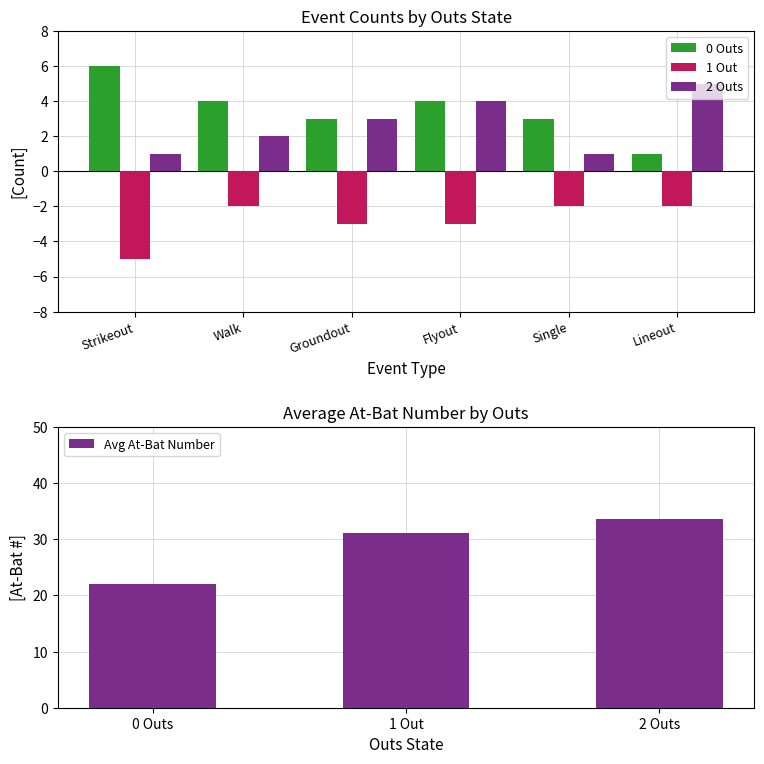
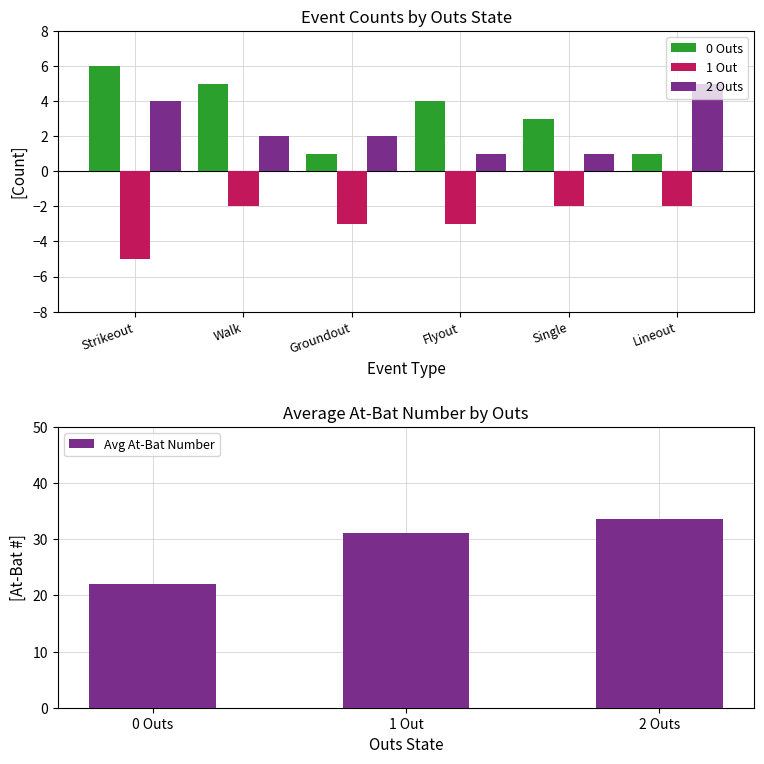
  {
    "Event Counts by Outs State": {
      "0 Outs": {
        "Strikeout": 6,
-       "Walk": 4,
-       "Groundout": 3,
+       "Walk": 5,
+       "Groundout": 1,
        "Flyout": 4,
        "Single": 3,
        "Lineout": 1
      },
      "1 Out": {
        "Strikeout": -5,
        "Walk": -2,
        "Groundout": -3,
        "Flyout": -3,
        "Single": -2,
        "Lineout": -2
      },
      "2 Outs": {
-       "Strikeout": 1,
+       "Strikeout": 4,
        "Walk": 2,
-       "Groundout": 3,
-       "Flyout": 4,
+       "Groundout": 2,
+       "Flyout": 1,
        "Single": 1
      }
    },
    "Average At-Bat Number by Outs": {
      "0 Outs": 22,
      "1 Out": 31,
      "2 Outs": 34
    }
  }
